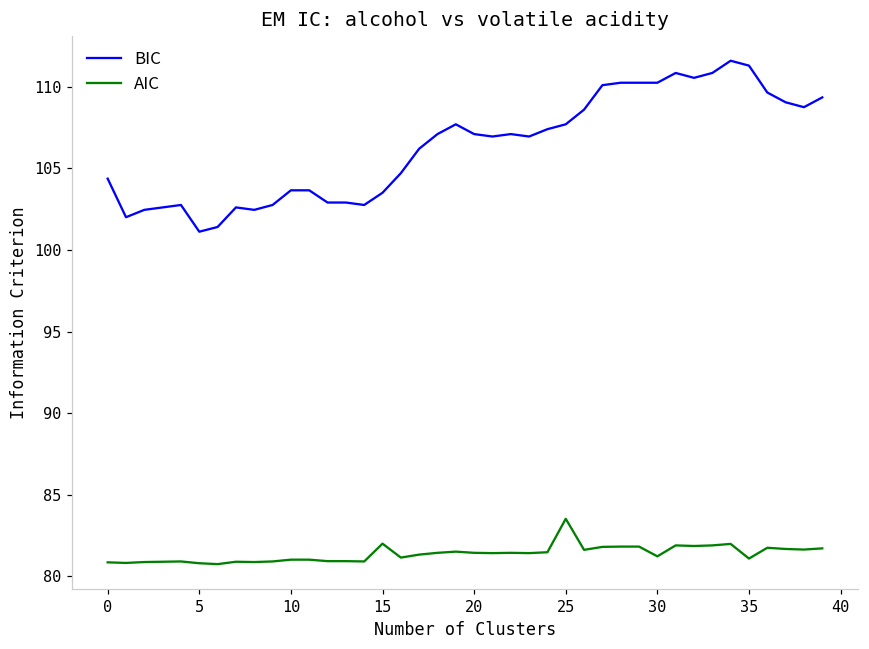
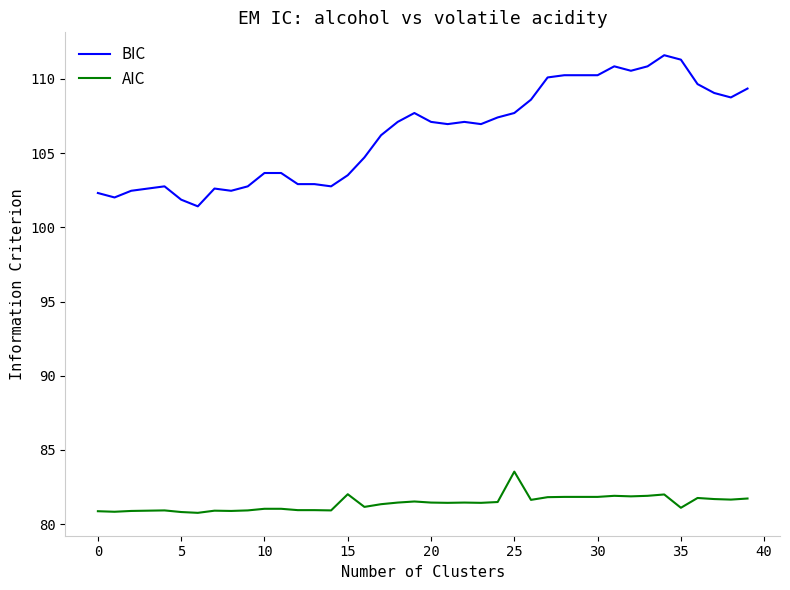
  {
    "BIC": {
-     "0": 104.4,
-     "5": 101.1,
+     "0": 102.3,
+     "5": 101.9,
      "10": 103.7,
      "15": 103.5,
      "20": 107.1,
      "25": 107.7,
      "30": 110.3,
      "35": 111.3
    },
    "AIC": {
      "0": 80.9,
      "5": 80.8,
      "10": 81.0,
      "15": 82.0,
      "20": 81.4,
      "25": 83.5,
-     "30": 81.2,
+     "30": 81.8,
      "35": 81.1
    }
  }
